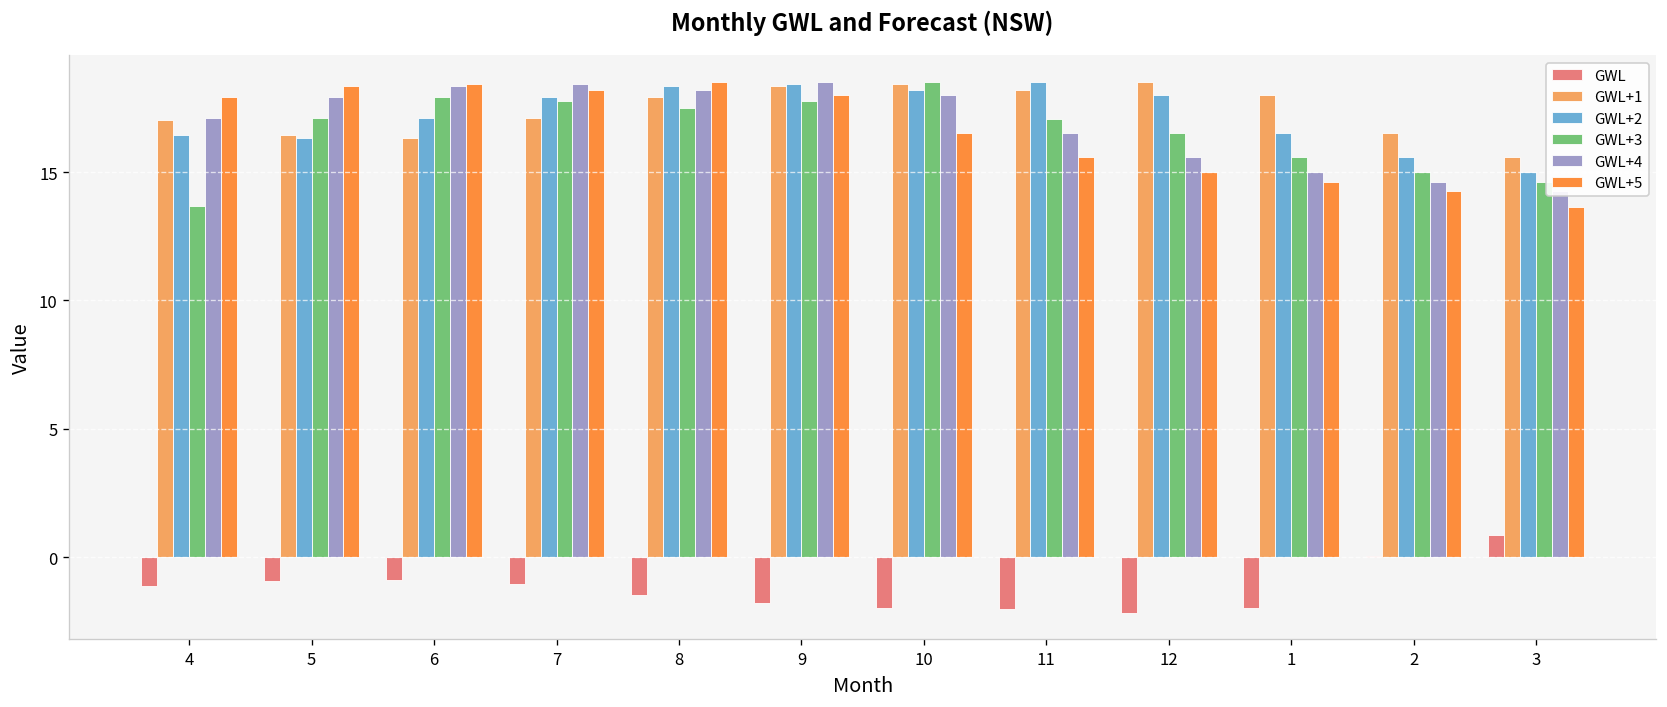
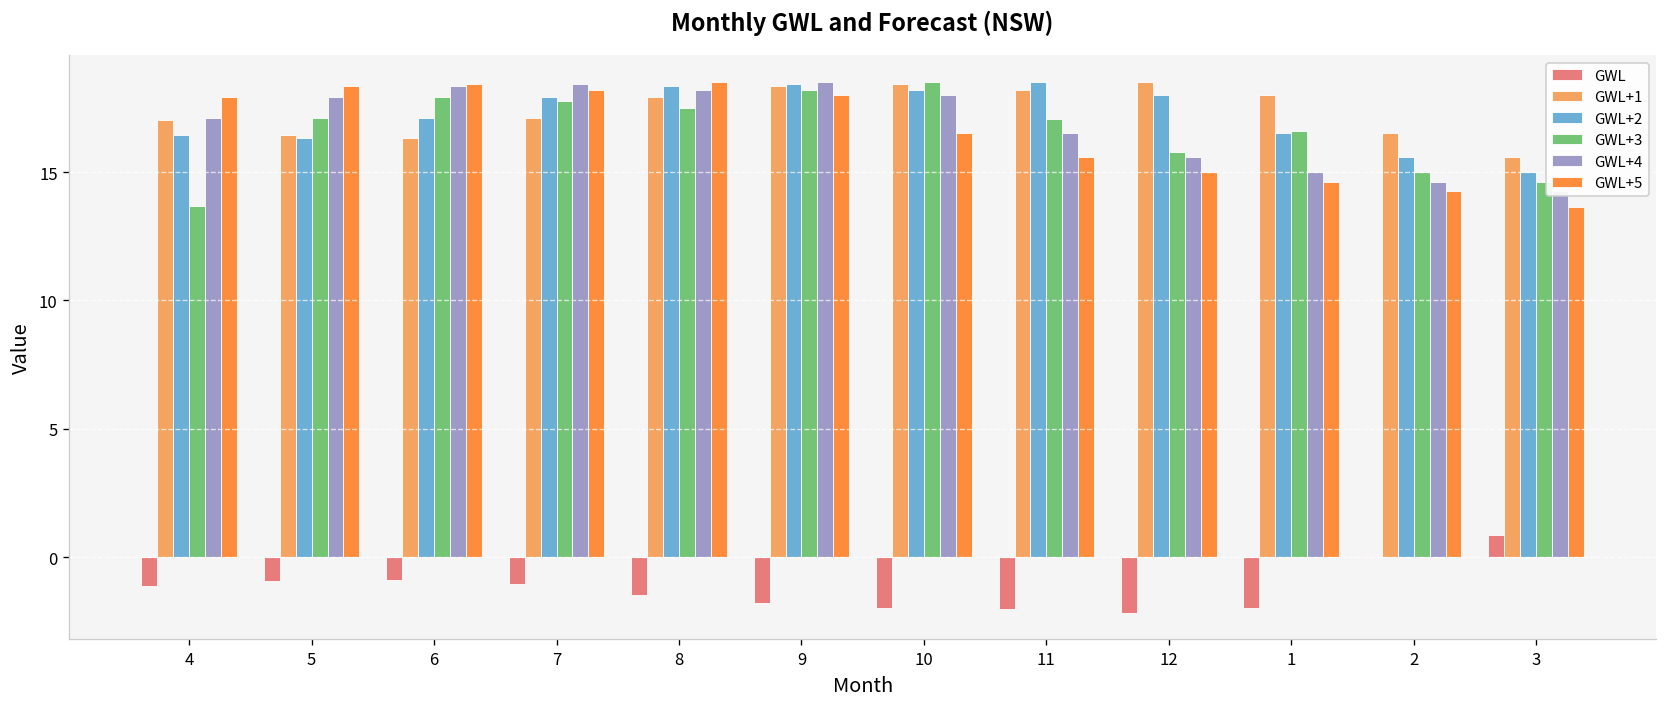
  {
    "GWL+3": {
      "4": 13.7,
      "5": 17.1,
      "6": 17.9,
      "7": 17.8,
      "8": 17.5,
-     "9": 17.8,
+     "9": 18.2,
      "10": 18.5,
      "11": 17.1,
-     "12": 16.5,
-     "1": 15.6,
+     "12": 15.8,
+     "1": 16.6,
      "2": 15.0,
      "3": 14.6
    }
  }
